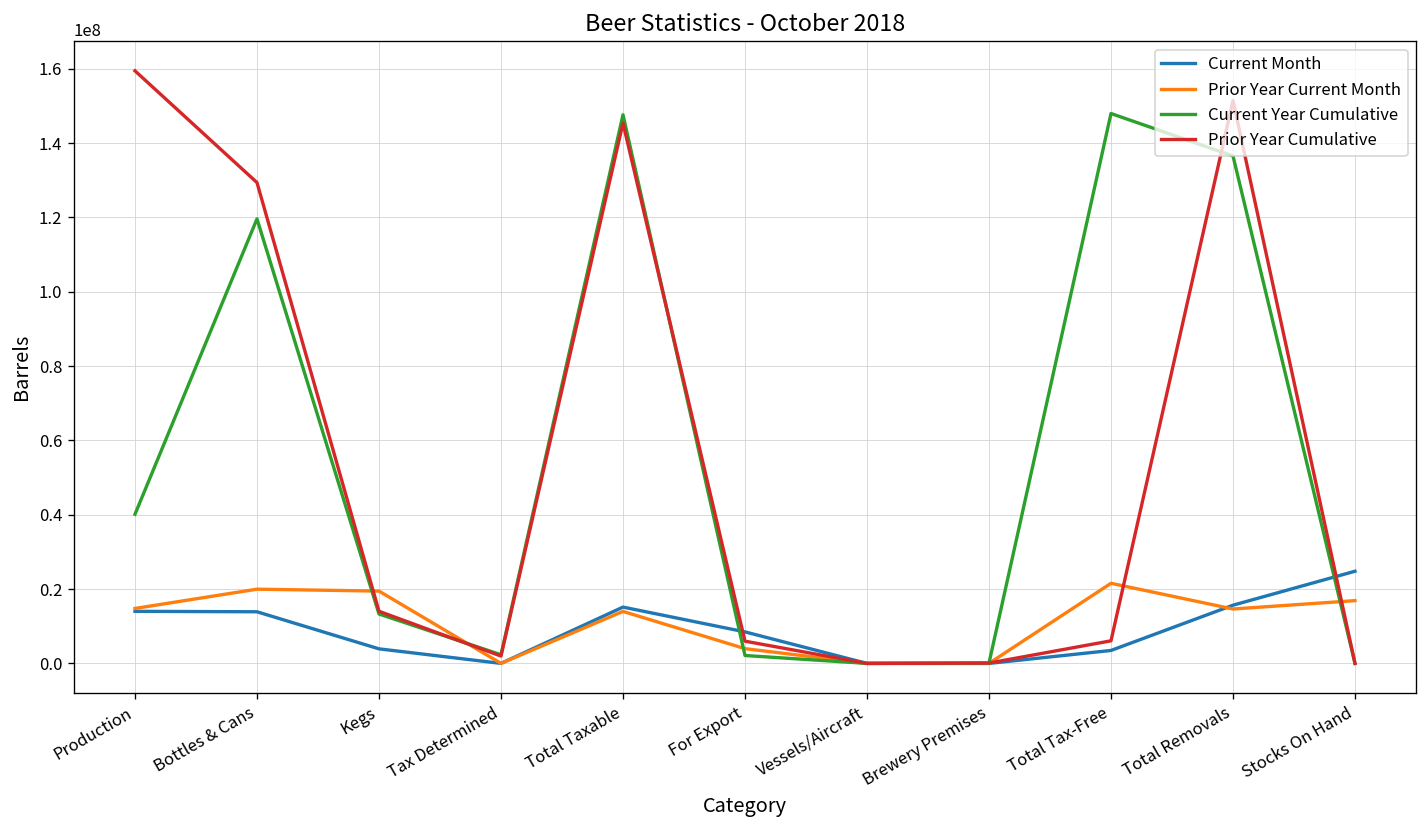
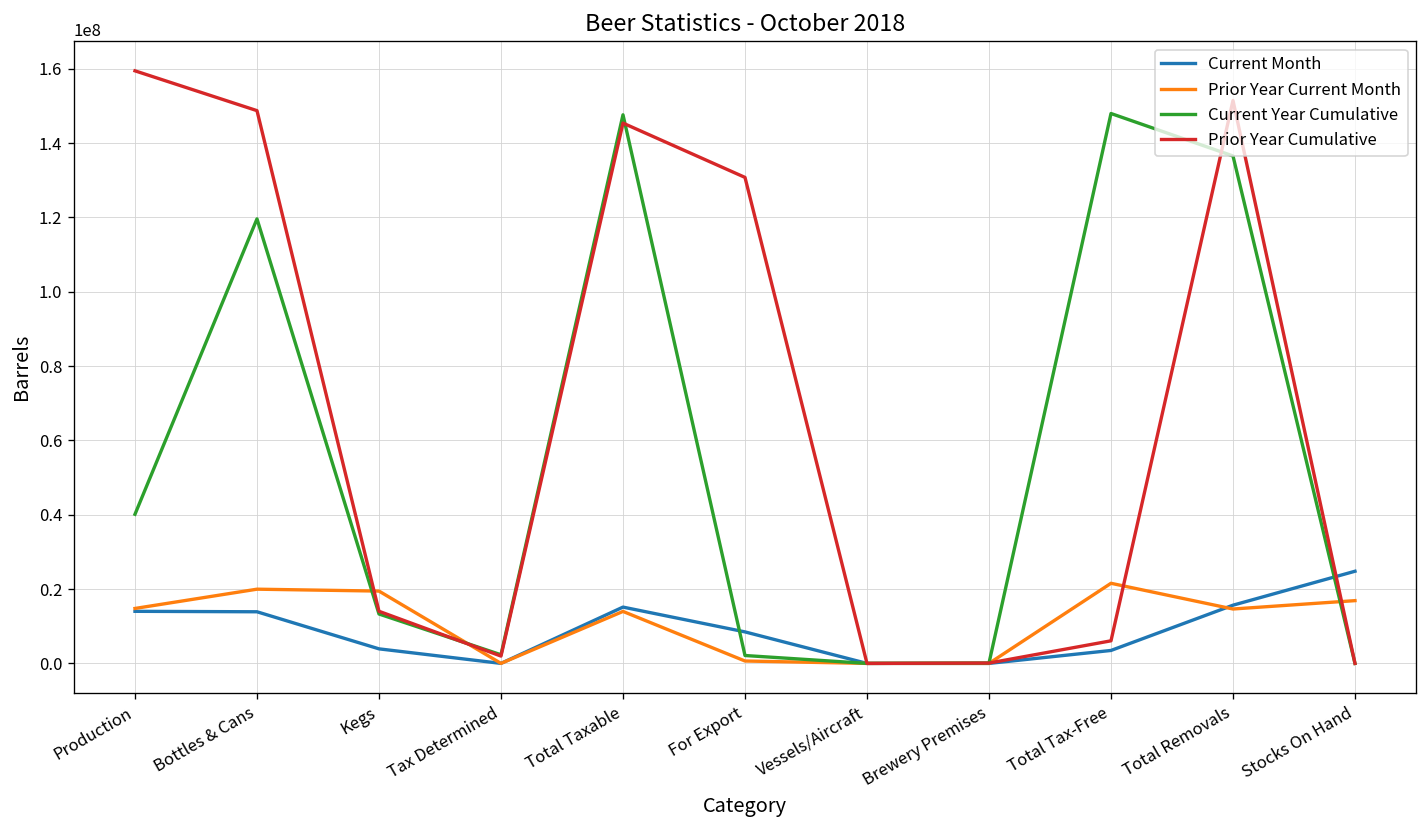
  {
    "Current Month": {
      "Bottles & Cans": 14000000,
      "Kegs": 4000000,
      "Total Taxable": 15000000,
      "For Export": 8000000,
      "Total Tax-Free": 3000000,
      "Total Removals": 16000000,
      "Stocks On Hand": 25000000
    },
    "Prior Year Current Month": {
      "Bottles & Cans": 20000000,
      "Kegs": 19000000,
      "Total Taxable": 14000000,
-     "For Export": 4000000,
+     "For Export": 1000000,
      "Total Tax-Free": 22000000,
      "Total Removals": 15000000,
      "Stocks On Hand": 17000000
    },
    "Current Year Cumulative": {
      "Production": 40000000,
      "Bottles & Cans": 120000000,
      "Total Taxable": 148000000,
      "For Export": 2000000,
      "Total Tax-Free": 148000000,
      "Total Removals": 137000000
    },
    "Prior Year Cumulative": {
      "Production": 159000000,
-     "Bottles & Cans": 129000000,
+     "Bottles & Cans": 149000000,
      "Total Taxable": 145000000,
-     "For Export": 6000000,
+     "For Export": 131000000,
      "Total Tax-Free": 6000000
    }
  }
